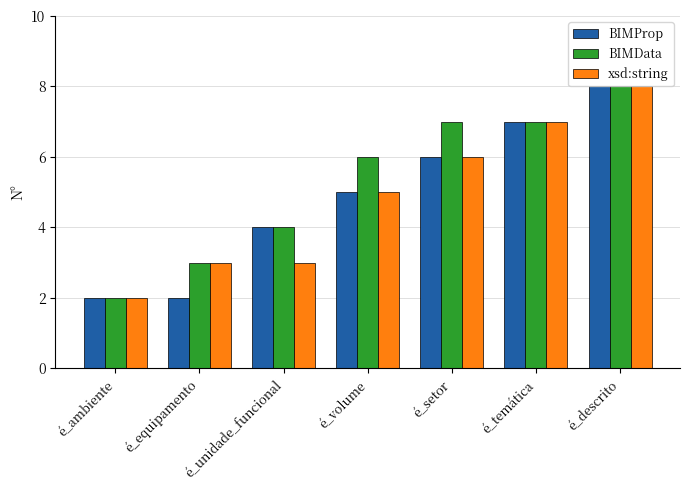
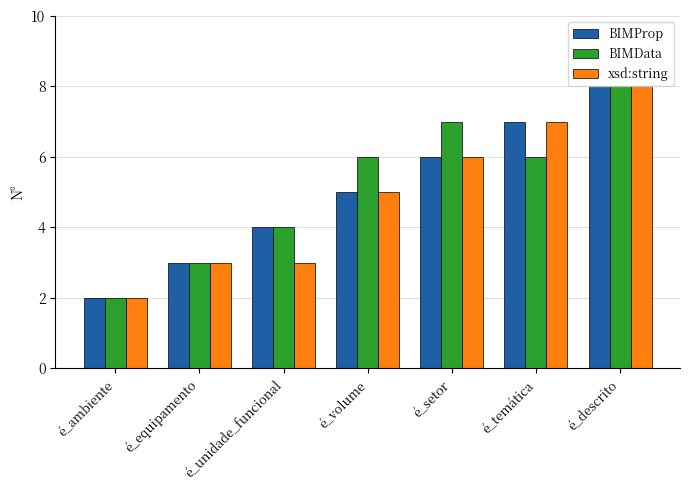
  {
    "BIMProp": {
      "é_ambiente": 2,
-     "é_equipamento": 2,
+     "é_equipamento": 3,
      "é_unidade_funcional": 4,
      "é_volume": 5,
      "é_setor": 6,
      "é_temática": 7,
      "é_descrito": 8
    },
    "BIMData": {
      "é_ambiente": 2,
      "é_equipamento": 3,
      "é_unidade_funcional": 4,
      "é_volume": 6,
      "é_setor": 7,
-     "é_temática": 7,
+     "é_temática": 6,
      "é_descrito": 8
    },
    "xsd:string": {
      "é_ambiente": 2,
      "é_equipamento": 3,
      "é_unidade_funcional": 3,
      "é_volume": 5,
      "é_setor": 6,
      "é_temática": 7,
      "é_descrito": 8
    }
  }
